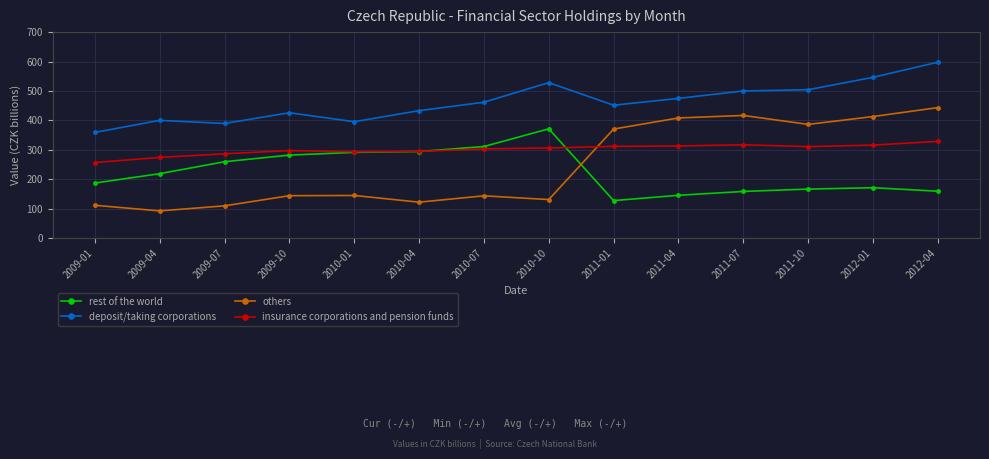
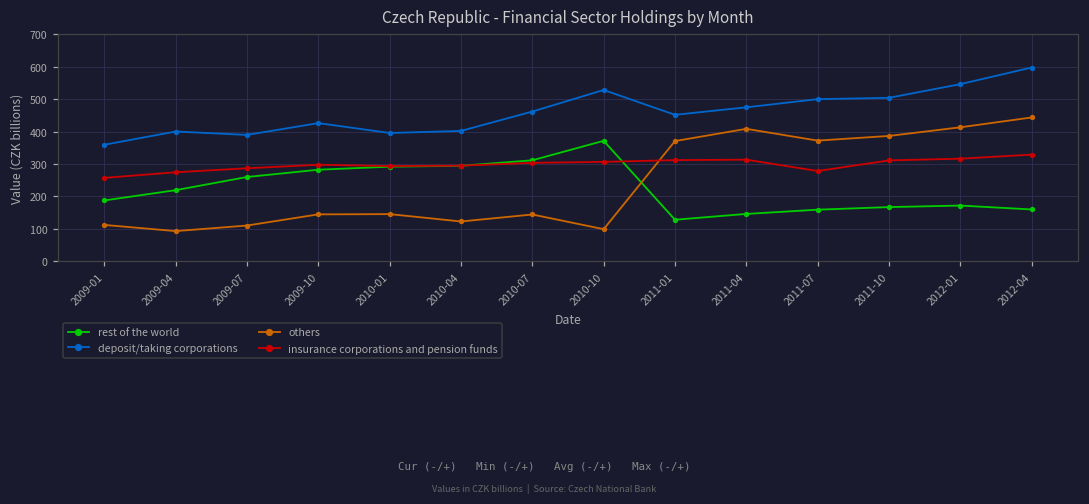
  {
    "rest of the world": {
      "2009-01": 190,
      "2009-04": 220,
      "2009-07": 260,
      "2009-10": 280,
      "2010-10": 370,
      "2011-01": 130,
      "2011-04": 150,
      "2011-07": 160,
      "2011-10": 170,
      "2012-01": 170,
      "2012-04": 160
    },
    "deposit/taking corporations": {
      "2009-01": 360,
      "2009-04": 400,
      "2009-07": 390,
      "2009-10": 430,
      "2010-01": 400,
-     "2010-04": 430,
+     "2010-04": 400,
      "2010-07": 460,
      "2010-10": 530,
      "2011-01": 450,
      "2011-04": 470,
      "2011-07": 500,
      "2011-10": 500,
      "2012-01": 550,
      "2012-04": 600
    },
    "others": {
      "2009-01": 110,
      "2009-04": 90,
      "2009-07": 110,
      "2009-10": 140,
      "2010-01": 150,
      "2010-04": 120,
      "2010-07": 140,
-     "2010-10": 130,
+     "2010-10": 100,
      "2011-01": 370,
      "2011-04": 410,
-     "2011-07": 420,
+     "2011-07": 370,
      "2011-10": 390,
      "2012-01": 410,
      "2012-04": 440
    },
    "insurance corporations and pension funds": {
      "2009-01": 260,
      "2009-04": 270,
      "2009-07": 290,
      "2009-10": 300,
      "2010-10": 310,
      "2011-01": 310,
      "2011-04": 310,
-     "2011-07": 320,
+     "2011-07": 280,
      "2011-10": 310,
      "2012-01": 320,
      "2012-04": 330
    }
  }
